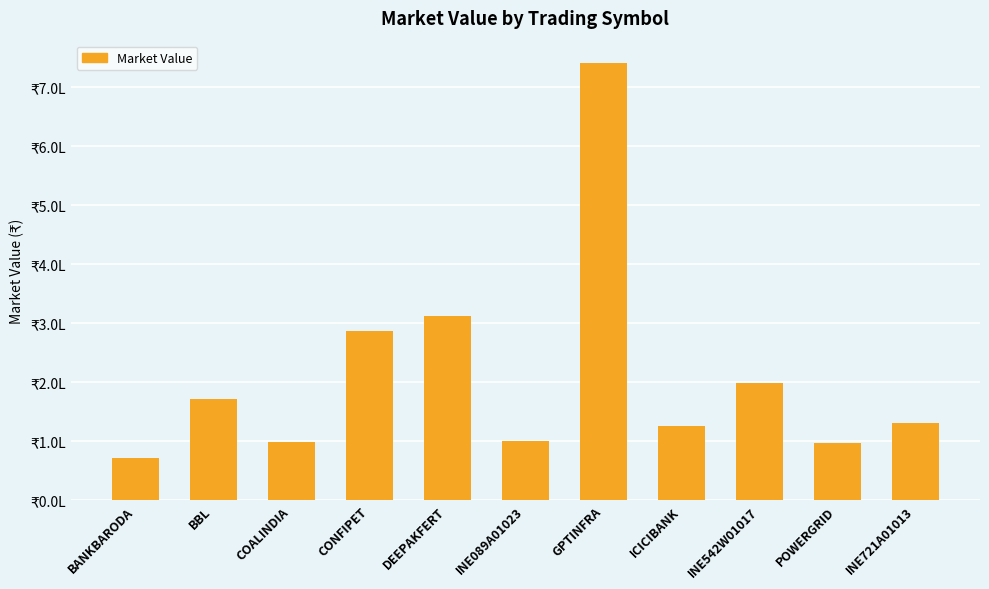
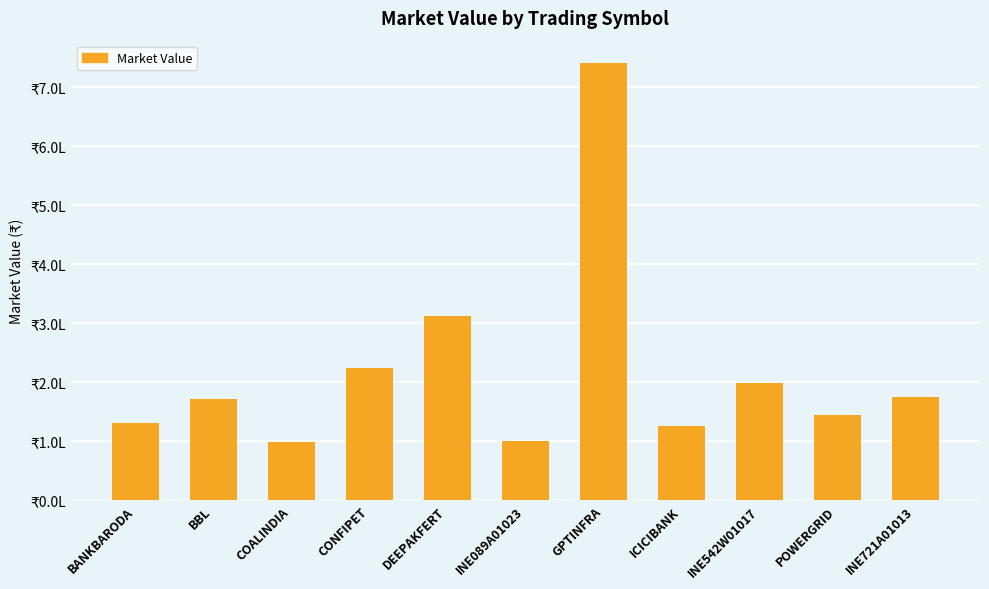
  {
-   "BANKBARODA": "₹0.7L",
+   "BANKBARODA": "₹1.3L",
    "BBL": "₹1.7L",
    "COALINDIA": "₹1.0L",
-   "CONFIPET": "₹2.9L",
+   "CONFIPET": "₹2.2L",
    "DEEPAKFERT": "₹3.1L",
    "INE089A01023": "₹1.0L",
    "GPTINFRA": "₹7.4L",
    "ICICIBANK": "₹1.3L",
    "INE542W01017": "₹2.0L",
-   "POWERGRID": "₹1.0L",
-   "INE721A01013": "₹1.3L"
+   "POWERGRID": "₹1.4L",
+   "INE721A01013": "₹1.8L"
  }
